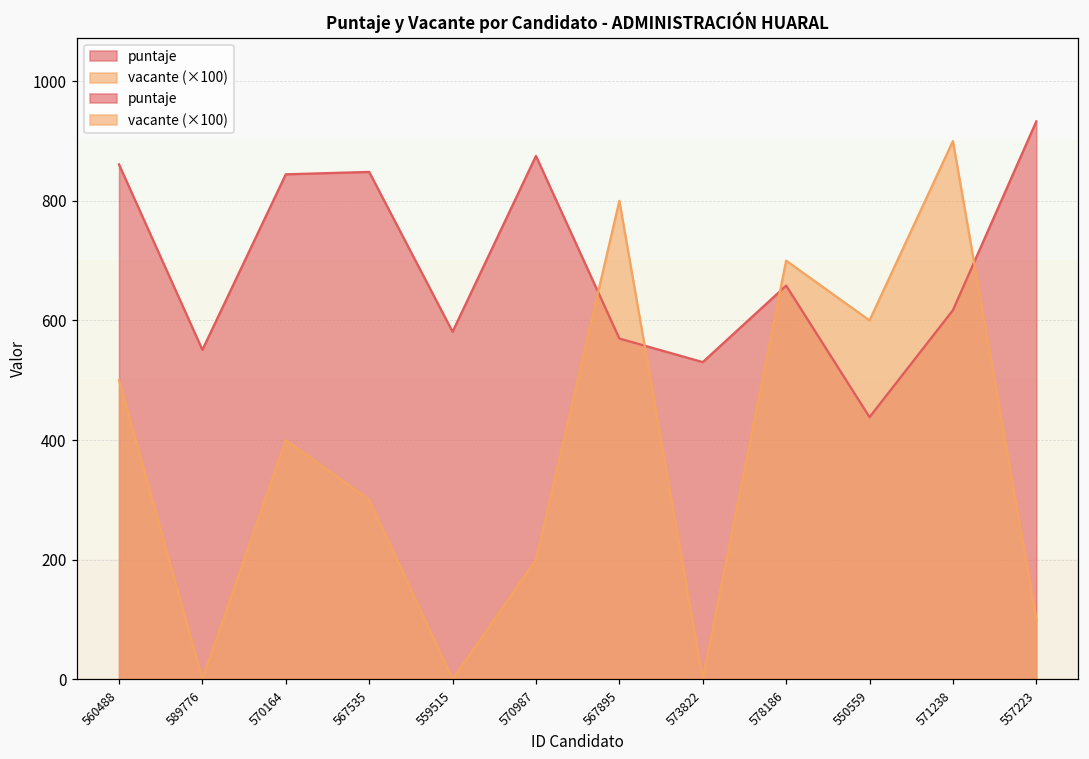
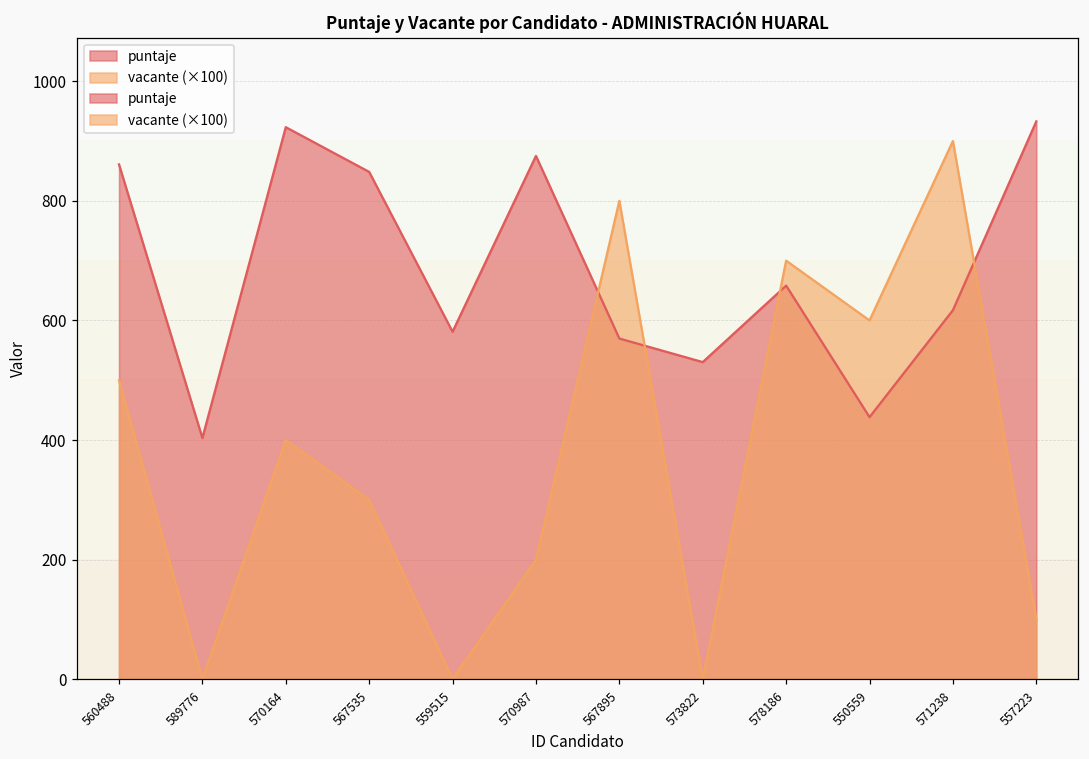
  {
    "puntaje": {
      "560488": 860,
-     "589776": 550,
-     "570164": 840,
+     "589776": 400,
+     "570164": 920,
      "567535": 850,
      "559515": 580,
      "570987": 880,
      "567895": 570,
      "573822": 530,
      "578186": 660,
      "550559": 440,
      "571238": 620,
      "557223": 930
    },
    "vacante (×100)": {
      "560488": 500,
      "589776": 0,
      "570164": 400,
      "567535": 300,
      "559515": 0,
      "570987": 200,
      "567895": 800,
      "573822": 0,
      "578186": 700,
      "550559": 600,
      "571238": 900,
      "557223": 100
    }
  }
